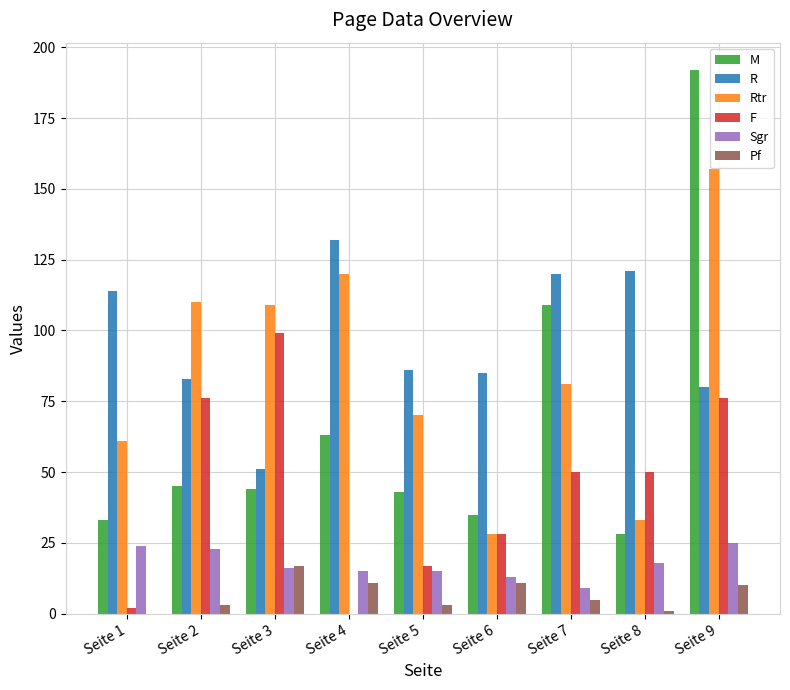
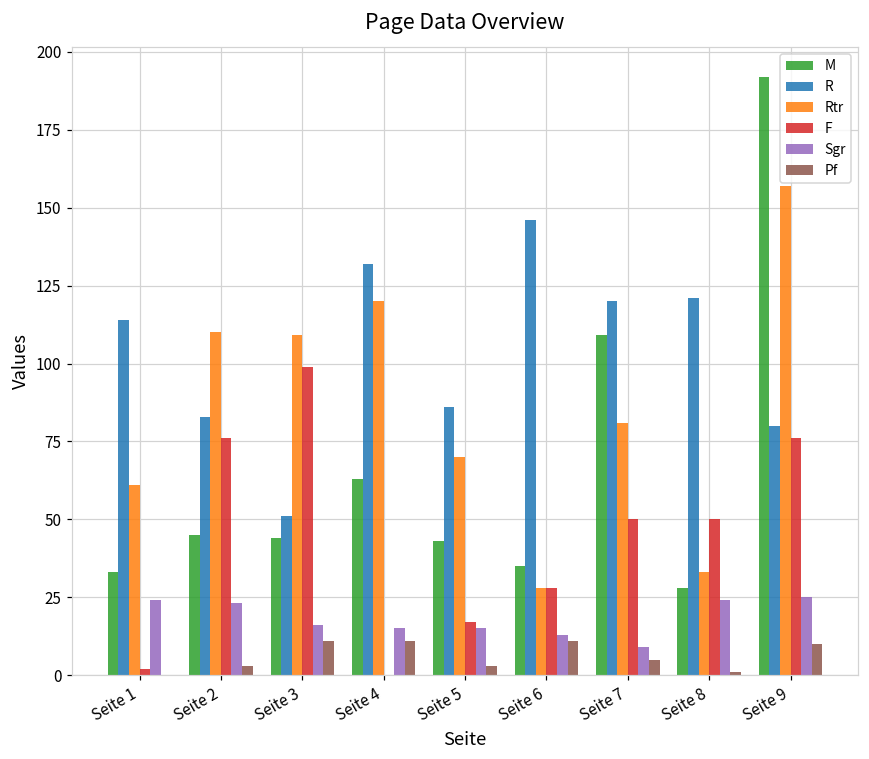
  {
    "M": {
      "Seite 1": 33,
      "Seite 2": 45,
      "Seite 3": 44,
      "Seite 4": 63,
      "Seite 5": 43,
      "Seite 6": 35,
      "Seite 7": 109,
      "Seite 8": 28,
      "Seite 9": 192
    },
    "R": {
      "Seite 1": 114,
      "Seite 2": 83,
      "Seite 3": 51,
      "Seite 4": 132,
      "Seite 5": 86,
-     "Seite 6": 85,
+     "Seite 6": 146,
      "Seite 7": 120,
      "Seite 8": 121,
      "Seite 9": 80
    },
    "Rtr": {
      "Seite 1": 61,
      "Seite 2": 110,
      "Seite 3": 109,
      "Seite 4": 120,
      "Seite 5": 70,
      "Seite 6": 28,
      "Seite 7": 81,
      "Seite 8": 33,
      "Seite 9": 157
    },
    "F": {
      "Seite 1": 2,
      "Seite 2": 76,
      "Seite 3": 99,
      "Seite 4": 0,
      "Seite 5": 17,
      "Seite 6": 28,
      "Seite 7": 50,
      "Seite 8": 50,
      "Seite 9": 76
    },
    "Sgr": {
      "Seite 1": 24,
      "Seite 2": 23,
      "Seite 3": 16,
      "Seite 4": 15,
      "Seite 5": 15,
      "Seite 6": 13,
      "Seite 7": 9,
-     "Seite 8": 18,
+     "Seite 8": 24,
      "Seite 9": 25
    },
    "Pf": {
      "Seite 1": 0,
      "Seite 2": 3,
-     "Seite 3": 17,
+     "Seite 3": 11,
      "Seite 4": 11,
      "Seite 5": 3,
      "Seite 6": 11,
      "Seite 7": 5,
      "Seite 8": 1,
      "Seite 9": 10
    }
  }
